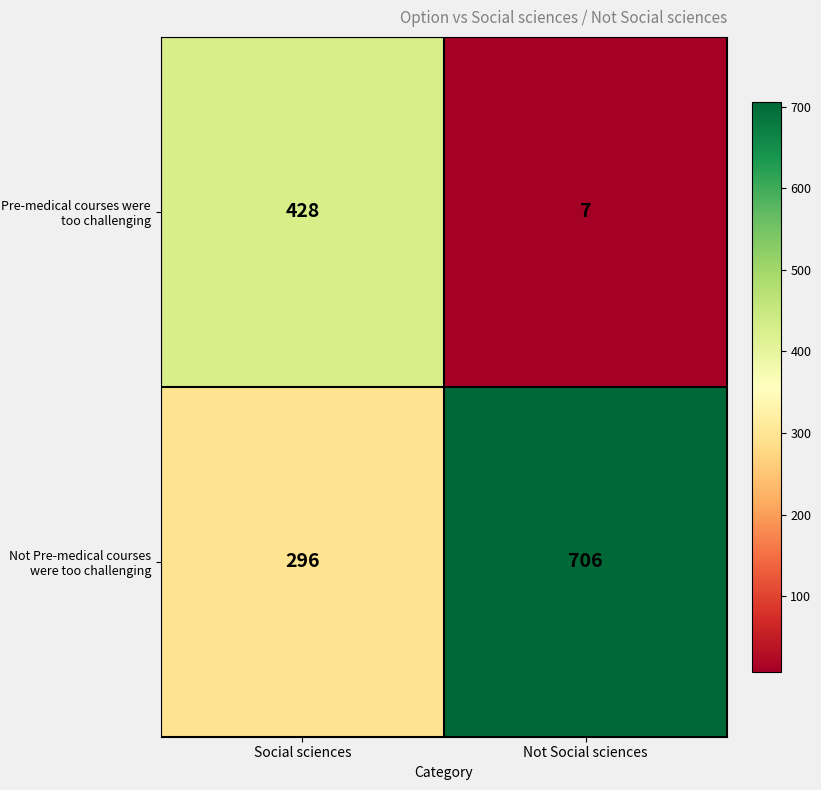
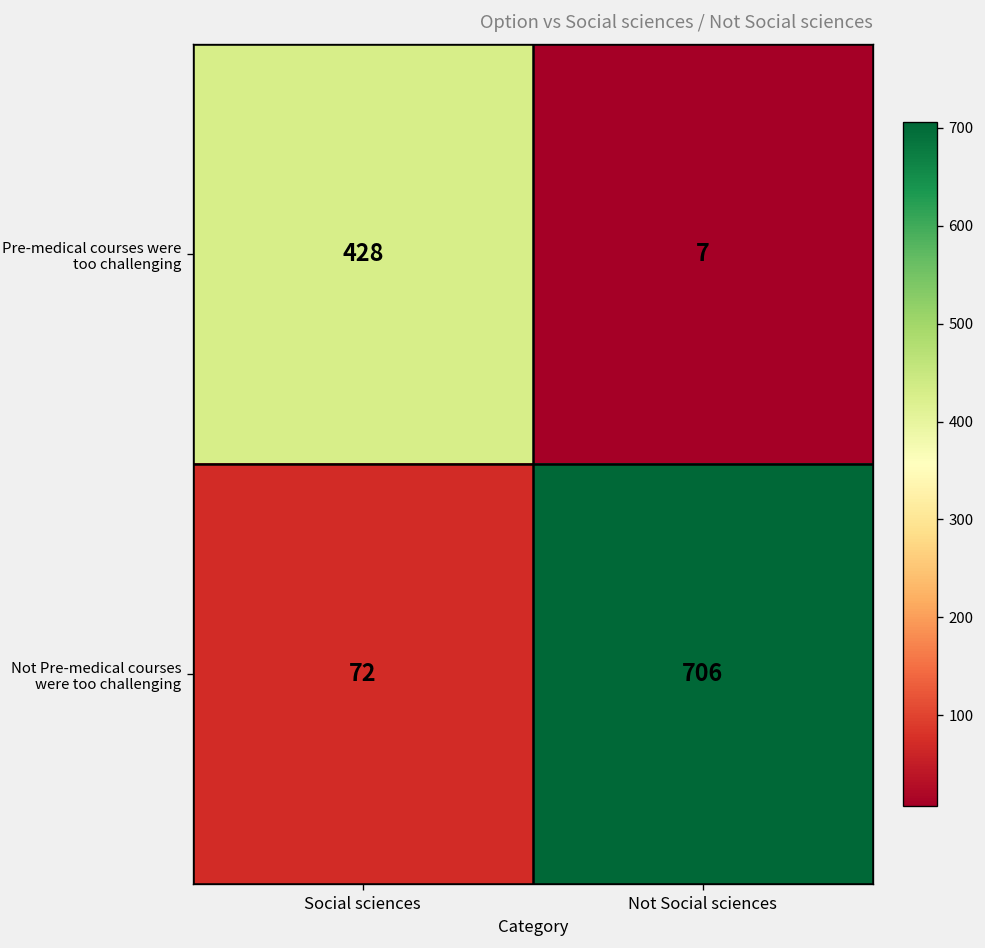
  {
    "Pre-medical courses were too challenging": {
      "Social sciences": 428,
      "Not Social sciences": 7
    },
    "Not Pre-medical courses were too challenging": {
-     "Social sciences": 296,
+     "Social sciences": 72,
      "Not Social sciences": 706
    }
  }
